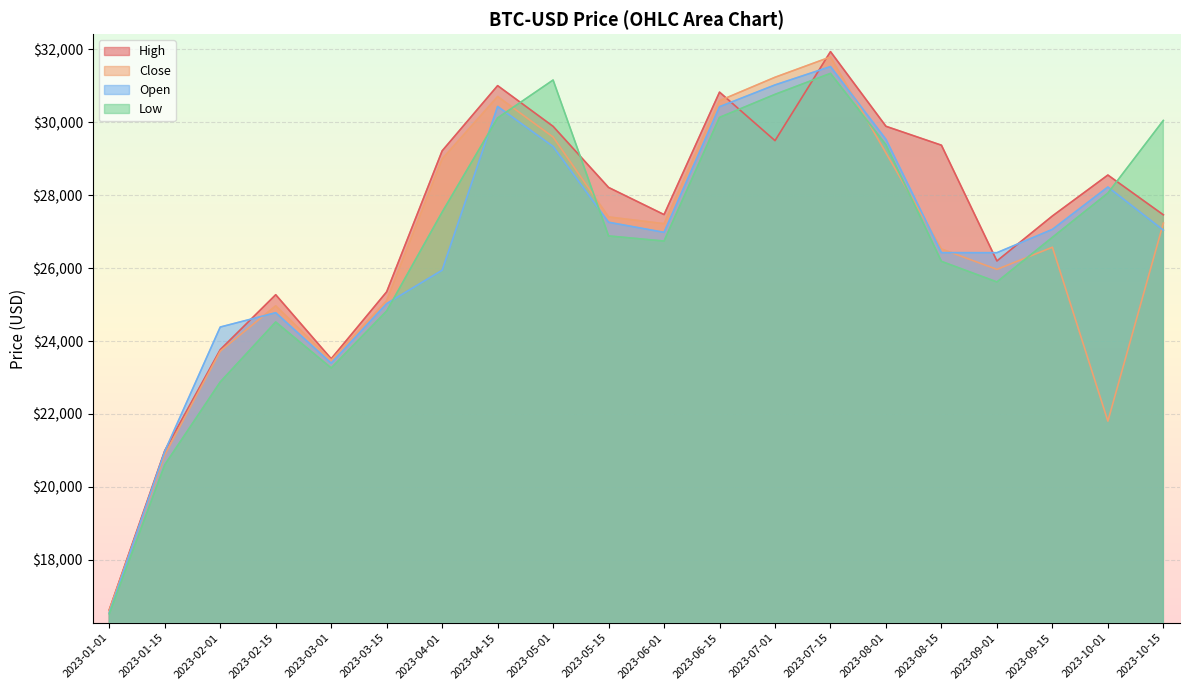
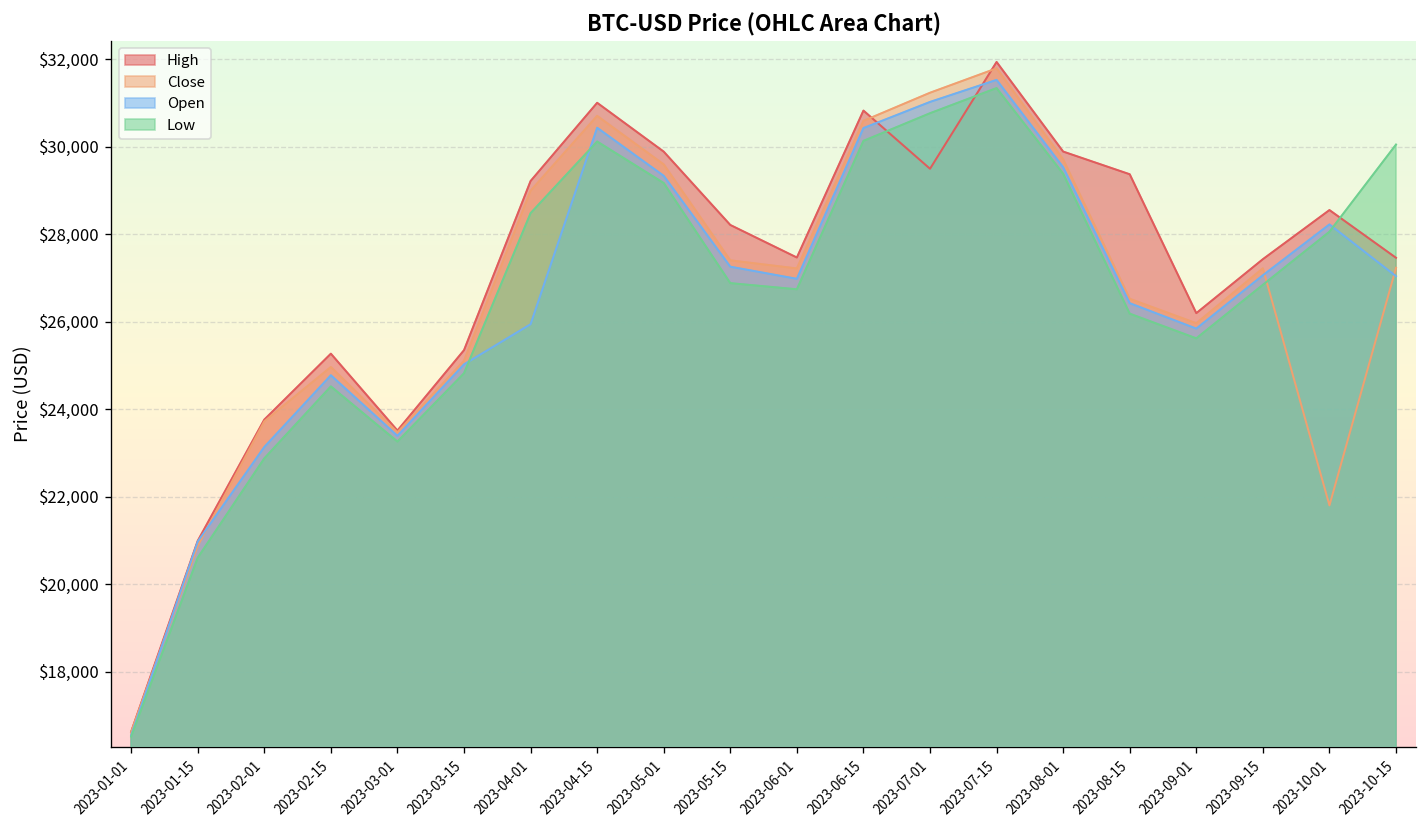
  {
    "High": {
      "2023-02-15": "$25,300",
      "2023-03-15": "$25,400",
      "2023-04-01": "$29,200",
      "2023-04-15": "$31,000",
      "2023-05-01": "$29,900",
      "2023-05-15": "$28,200",
      "2023-06-01": "$27,500",
      "2023-06-15": "$30,800",
      "2023-07-01": "$29,500",
      "2023-07-15": "$31,900",
      "2023-08-01": "$29,900",
      "2023-08-15": "$29,400",
      "2023-09-01": "$26,200",
      "2023-09-15": "$27,400",
      "2023-10-01": "$28,600",
      "2023-10-15": "$27,500"
    },
    "Close": {
      "2023-01-15": "$20,900",
      "2023-02-15": "$25,000",
      "2023-03-15": "$25,100",
      "2023-04-01": "$29,000",
      "2023-04-15": "$30,700",
      "2023-05-01": "$29,600",
      "2023-05-15": "$27,400",
      "2023-06-01": "$27,200",
      "2023-06-15": "$30,600",
      "2023-07-01": "$31,200",
      "2023-07-15": "$31,800",
-     "2023-08-01": "$29,200",
+     "2023-08-01": "$29,700",
      "2023-08-15": "$26,500",
      "2023-09-01": "$26,000",
-     "2023-09-15": "$26,600",
+     "2023-09-15": "$27,200",
      "2023-10-01": "$21,800",
      "2023-10-15": "$27,200"
    },
    "Open": {
-     "2023-02-01": "$24,400",
+     "2023-02-01": "$23,100",
      "2023-02-15": "$24,800",
      "2023-03-01": "$23,400",
      "2023-03-15": "$25,000",
      "2023-04-01": "$25,900",
      "2023-04-15": "$30,400",
      "2023-05-01": "$29,300",
      "2023-05-15": "$27,300",
      "2023-06-01": "$27,000",
      "2023-06-15": "$30,400",
      "2023-07-01": "$31,000",
      "2023-07-15": "$31,500",
      "2023-08-01": "$29,500",
      "2023-08-15": "$26,400",
-     "2023-09-01": "$26,400",
+     "2023-09-01": "$25,800",
      "2023-09-15": "$27,100",
      "2023-10-01": "$28,200",
      "2023-10-15": "$27,000"
    },
    "Low": {
      "2023-01-15": "$20,600",
      "2023-02-01": "$22,900",
      "2023-02-15": "$24,500",
      "2023-03-01": "$23,300",
      "2023-03-15": "$24,800",
-     "2023-04-01": "$27,500",
+     "2023-04-01": "$28,500",
      "2023-04-15": "$30,100",
-     "2023-05-01": "$31,200",
+     "2023-05-01": "$29,200",
      "2023-05-15": "$26,900",
      "2023-06-01": "$26,700",
      "2023-06-15": "$30,100",
      "2023-07-01": "$30,800",
      "2023-07-15": "$31,300",
      "2023-08-01": "$29,400",
      "2023-08-15": "$26,200",
      "2023-09-01": "$25,600",
      "2023-09-15": "$26,800",
      "2023-10-01": "$28,100",
      "2023-10-15": "$30,100"
    }
  }
